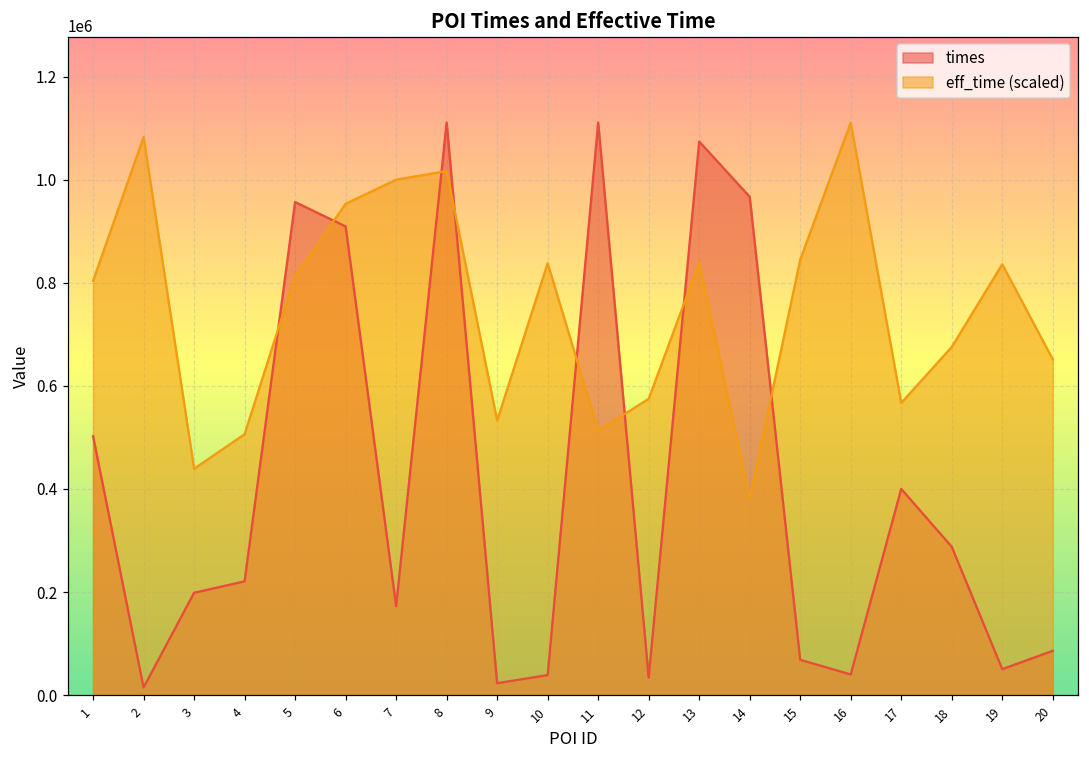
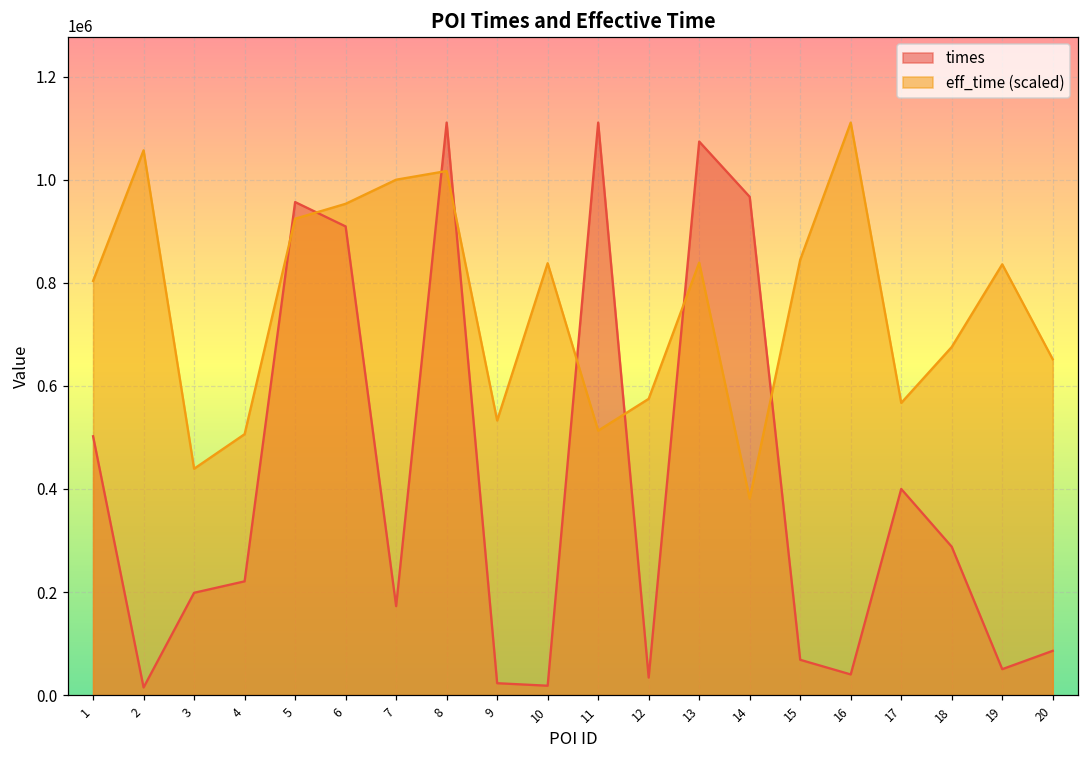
  {
    "times": {
      "1": 500000,
      "2": 10000,
      "3": 200000,
      "4": 220000,
      "5": 960000,
      "6": 910000,
      "7": 170000,
      "8": 1110000,
      "9": 20000,
-     "10": 40000,
+     "10": 20000,
      "11": 1110000,
      "12": 30000,
      "13": 1070000,
      "14": 970000,
      "15": 70000,
      "16": 40000,
      "17": 400000,
      "18": 290000,
      "19": 50000,
      "20": 90000
    },
    "eff_time (scaled)": {
      "1": 800000,
-     "2": 1080000,
+     "2": 1060000,
      "3": 440000,
      "4": 510000,
-     "5": 810000,
+     "5": 920000,
      "6": 950000,
      "7": 1000000,
      "8": 1020000,
      "9": 530000,
      "10": 840000,
      "11": 510000,
      "12": 570000,
      "13": 840000,
      "14": 380000,
      "15": 840000,
      "16": 1110000,
      "17": 570000,
      "18": 680000,
      "19": 840000,
      "20": 650000
    }
  }
